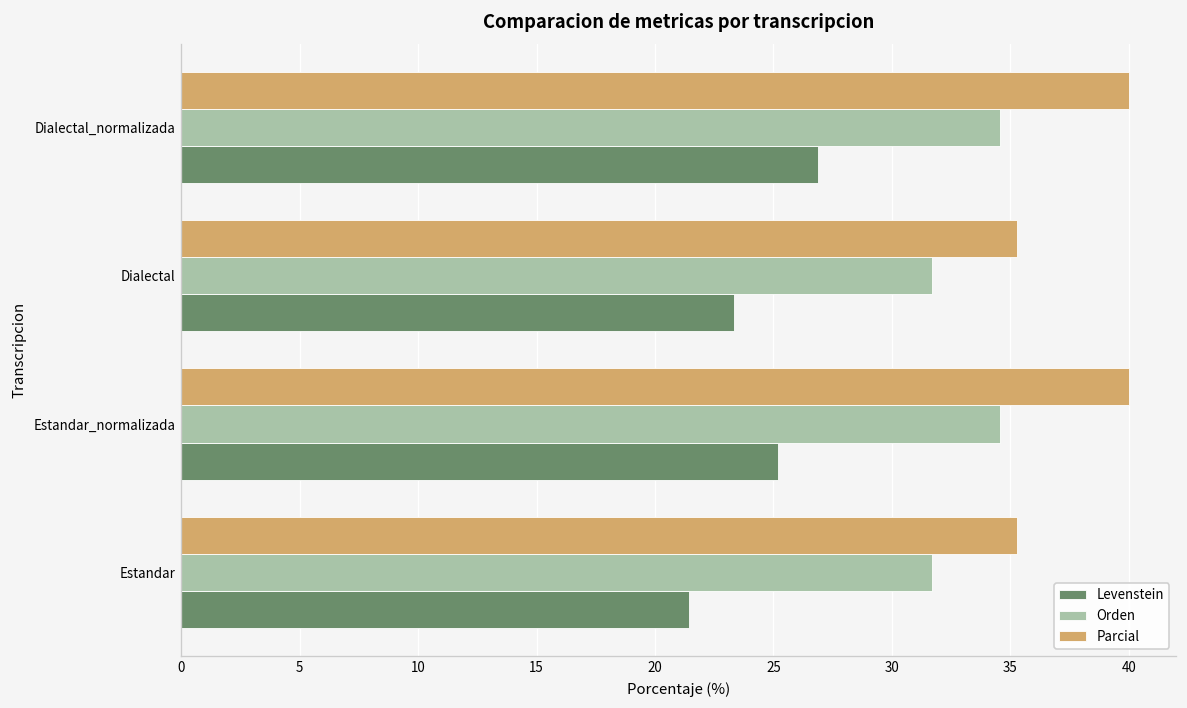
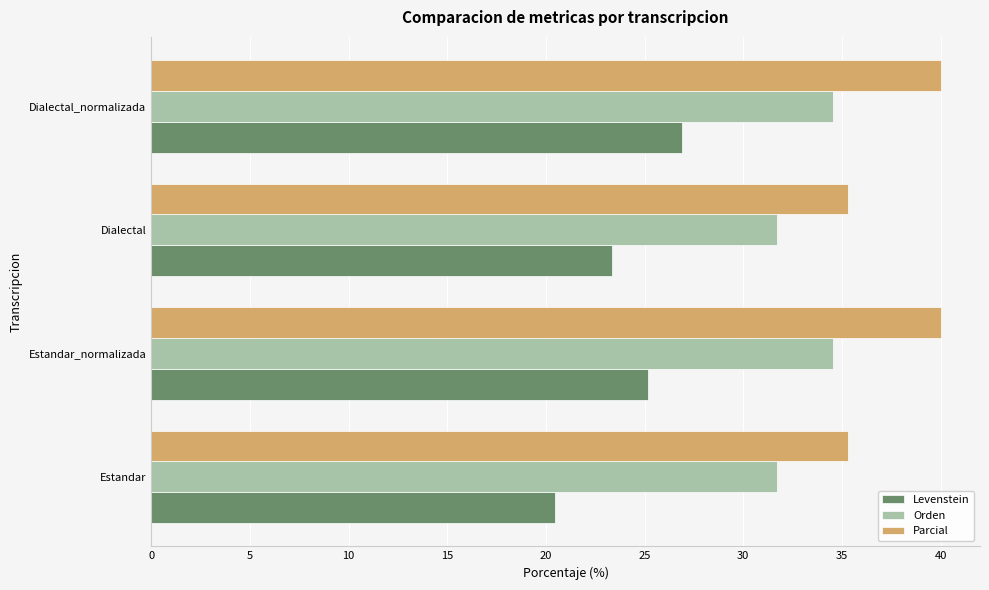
  {
    "Levenstein": {
      "Dialectal_normalizada": 26.9,
      "Dialectal": 23.3,
      "Estandar_normalizada": 25.2,
-     "Estandar": 21.4
+     "Estandar": 20.5
    },
    "Orden": {
      "Dialectal_normalizada": 34.6,
      "Dialectal": 31.7,
      "Estandar_normalizada": 34.6,
      "Estandar": 31.7
    },
    "Parcial": {
      "Dialectal_normalizada": 40.0,
      "Dialectal": 35.3,
      "Estandar_normalizada": 40.0,
      "Estandar": 35.3
    }
  }
